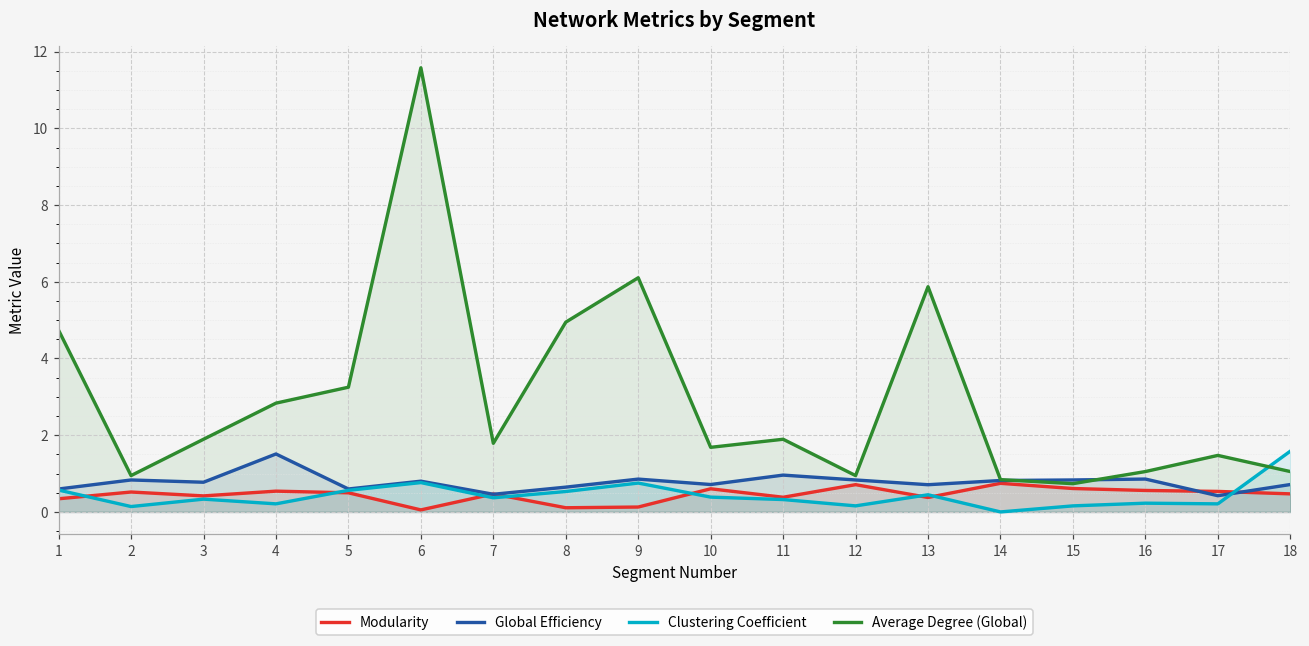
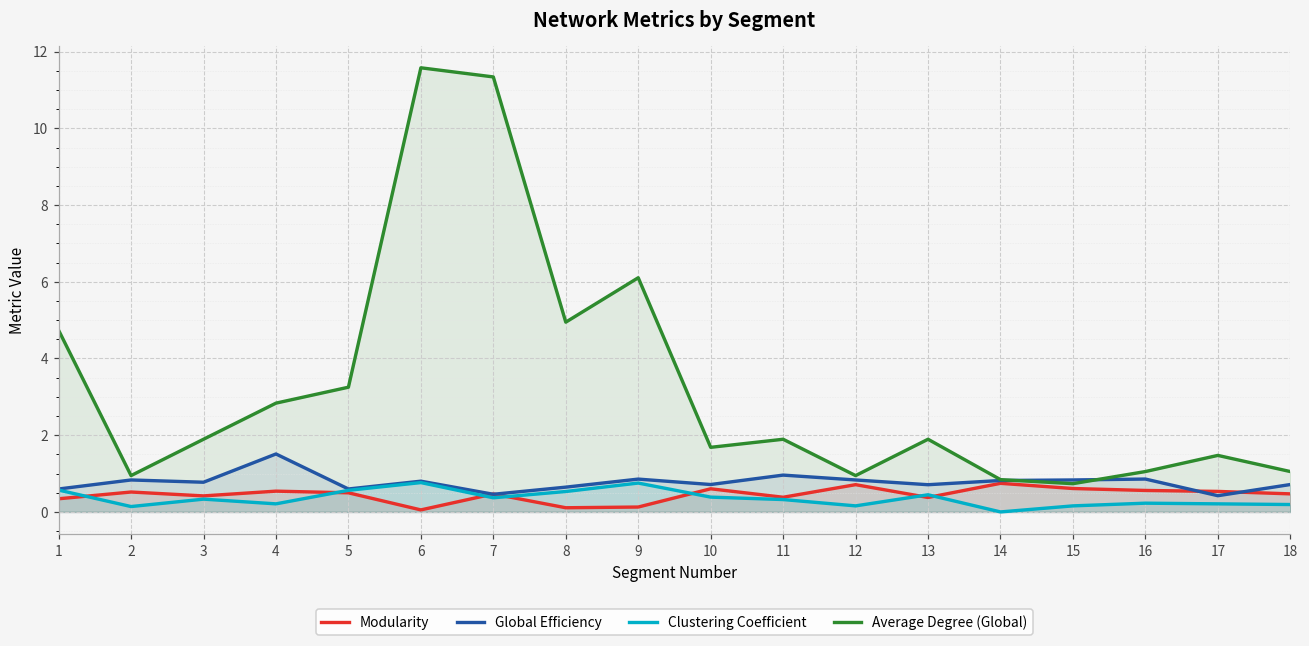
  {
    "Modularity": {
      "1": 0.3,
      "2": 0.5,
      "3": 0.4,
      "4": 0.5,
      "6": 0.1,
      "8": 0.1,
      "9": 0.1,
      "10": 0.6,
      "12": 0.7,
      "14": 0.7,
      "15": 0.6,
      "16": 0.6,
      "17": 0.5,
      "18": 0.5
    },
    "Global Efficiency": {
      "2": 0.8,
      "3": 0.8,
      "4": 1.5,
      "8": 0.6,
      "9": 0.9,
      "10": 0.7,
      "11": 1.0,
      "12": 0.8,
      "13": 0.7,
      "15": 0.8,
      "16": 0.9,
      "17": 0.4,
      "18": 0.7
    },
    "Clustering Coefficient": {
      "2": 0.1,
      "3": 0.3,
      "4": 0.2,
      "7": 0.4,
      "8": 0.5,
      "9": 0.8,
      "10": 0.4,
      "12": 0.2,
      "14": 0.0,
      "15": 0.2,
      "16": 0.2,
      "17": 0.2,
-     "18": 1.6
+     "18": 0.2
    },
    "Average Degree (Global)": {
      "1": 4.7,
      "2": 0.9,
      "3": 1.9,
      "4": 2.8,
      "5": 3.3,
      "6": 11.6,
-     "7": 1.8,
+     "7": 11.3,
      "8": 4.9,
      "9": 6.1,
      "10": 1.7,
      "11": 1.9,
      "12": 0.9,
-     "13": 5.9,
+     "13": 1.9,
      "15": 0.7,
      "16": 1.1,
      "17": 1.5,
      "18": 1.1
    }
  }
